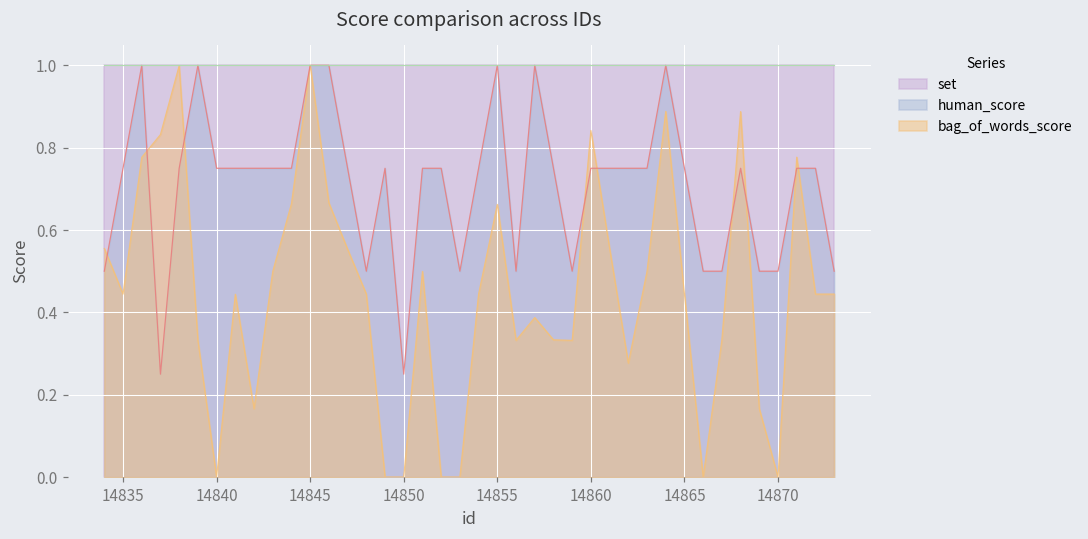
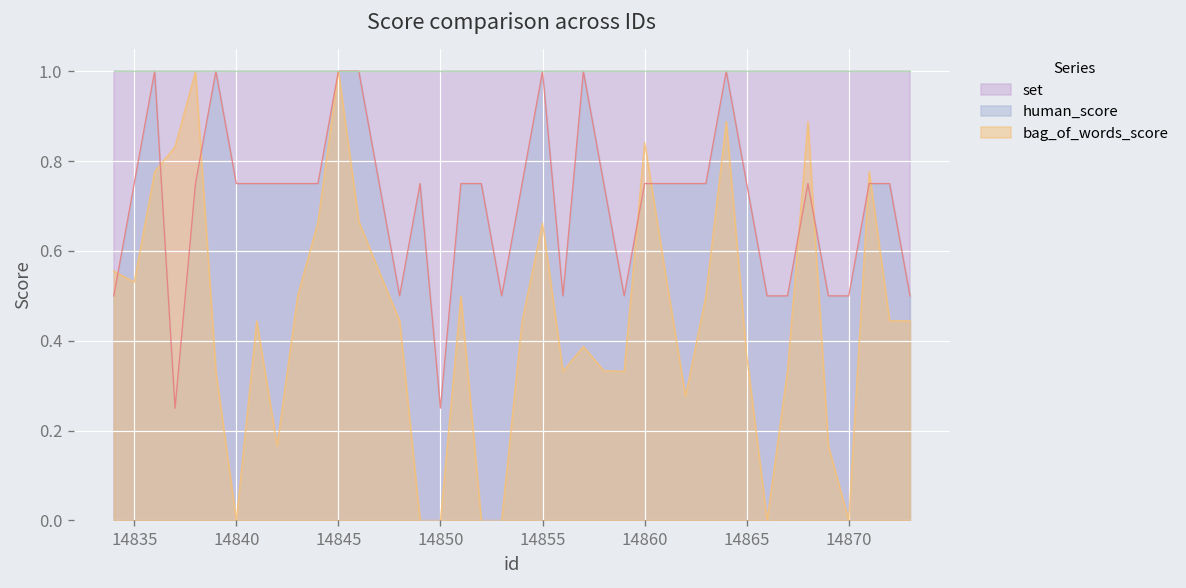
  {
    "bag_of_words_score": {
-     "14835": 0.44,
+     "14835": 0.53,
      "14840": 0.00,
      "14850": 0.00,
      "14855": 0.66,
      "14860": 0.84,
-     "14865": 0.44,
+     "14865": 0.37,
      "14870": 0.00
    }
  }
